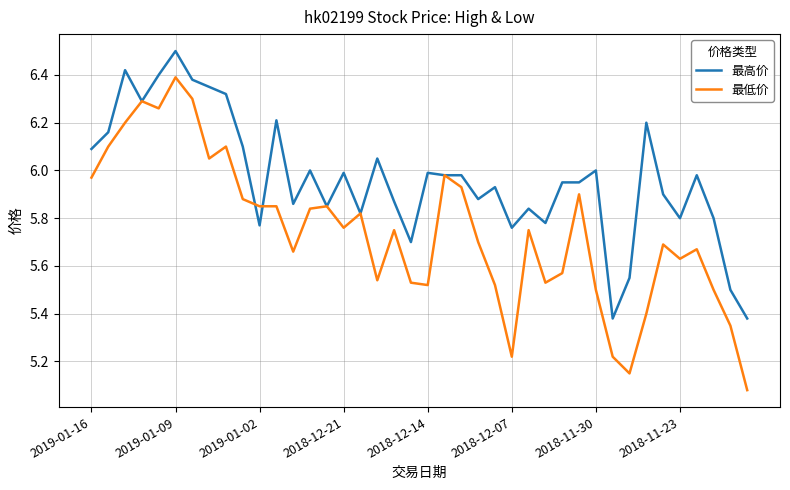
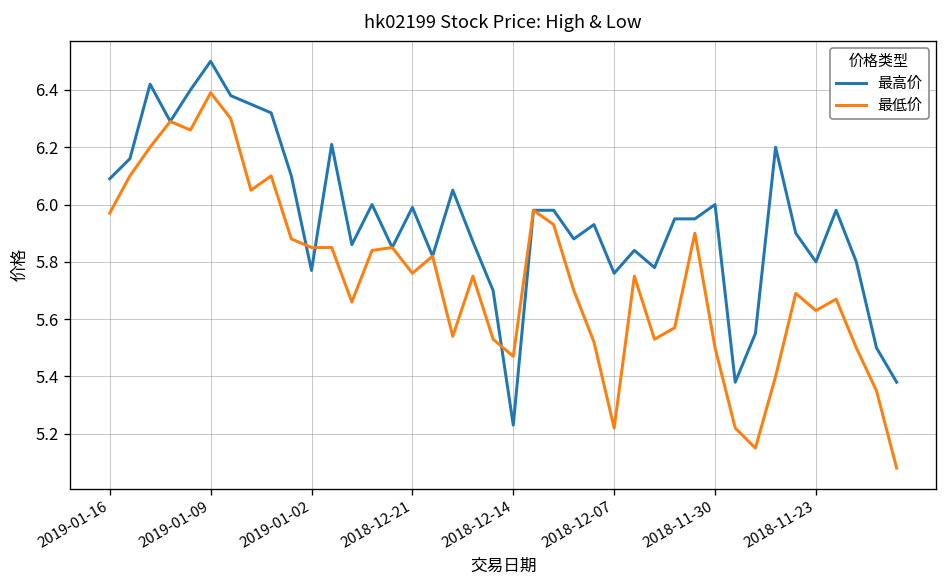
  {
    "最高价": {
      "2019-01-16": 6.09,
      "2019-01-09": 6.50,
      "2019-01-02": 5.77,
      "2018-12-21": 5.99,
-     "2018-12-14": 5.99,
+     "2018-12-14": 5.23,
      "2018-12-07": 5.76,
      "2018-11-30": 6.00,
      "2018-11-23": 5.80
    },
    "最低价": {
      "2019-01-16": 5.97,
      "2019-01-09": 6.39,
      "2019-01-02": 5.85,
      "2018-12-21": 5.76,
-     "2018-12-14": 5.52,
+     "2018-12-14": 5.47,
      "2018-12-07": 5.22,
      "2018-11-30": 5.50,
      "2018-11-23": 5.63
    }
  }
